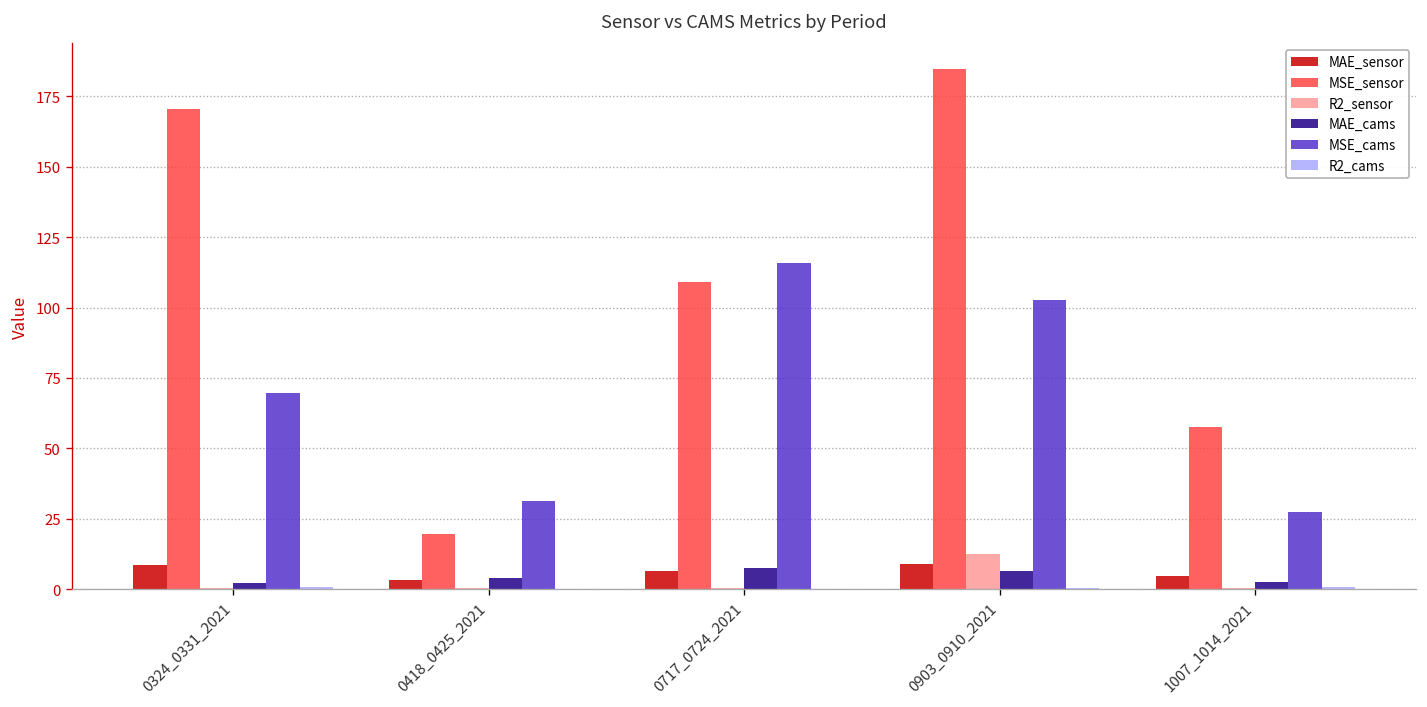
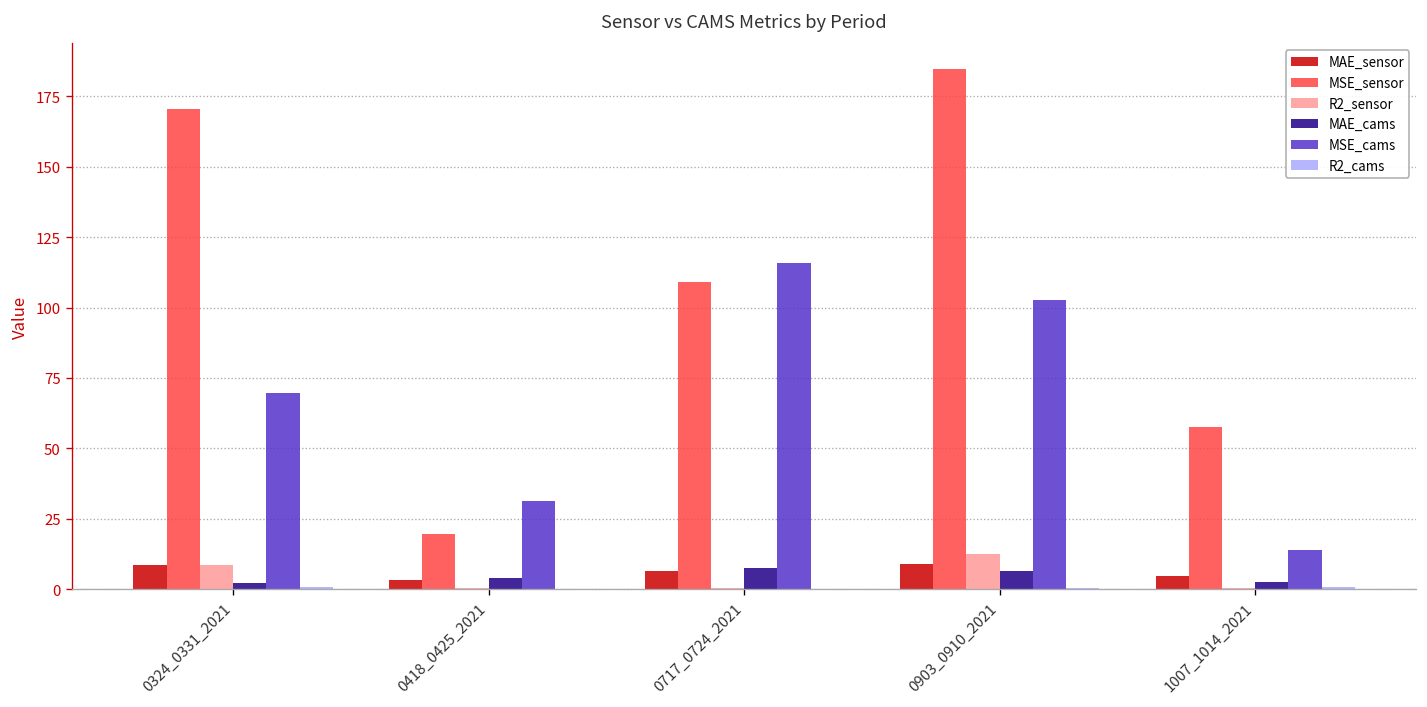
  {
    "MAE_sensor": {
      "0324_0331_2021": 9,
      "0418_0425_2021": 3,
      "0717_0724_2021": 7,
      "0903_0910_2021": 9,
      "1007_1014_2021": 5
    },
    "MSE_sensor": {
      "0324_0331_2021": 171,
      "0418_0425_2021": 20,
      "0717_0724_2021": 109,
      "0903_0910_2021": 185,
      "1007_1014_2021": 58
    },
    "R2_sensor": {
-     "0324_0331_2021": 0,
+     "0324_0331_2021": 9,
      "0903_0910_2021": 12
    },
    "MAE_cams": {
      "0324_0331_2021": 2,
      "0418_0425_2021": 4,
      "0717_0724_2021": 8,
      "0903_0910_2021": 7,
      "1007_1014_2021": 3
    },
    "MSE_cams": {
      "0324_0331_2021": 70,
      "0418_0425_2021": 31,
      "0717_0724_2021": 116,
      "0903_0910_2021": 103,
-     "1007_1014_2021": 27
+     "1007_1014_2021": 14
    }
  }
